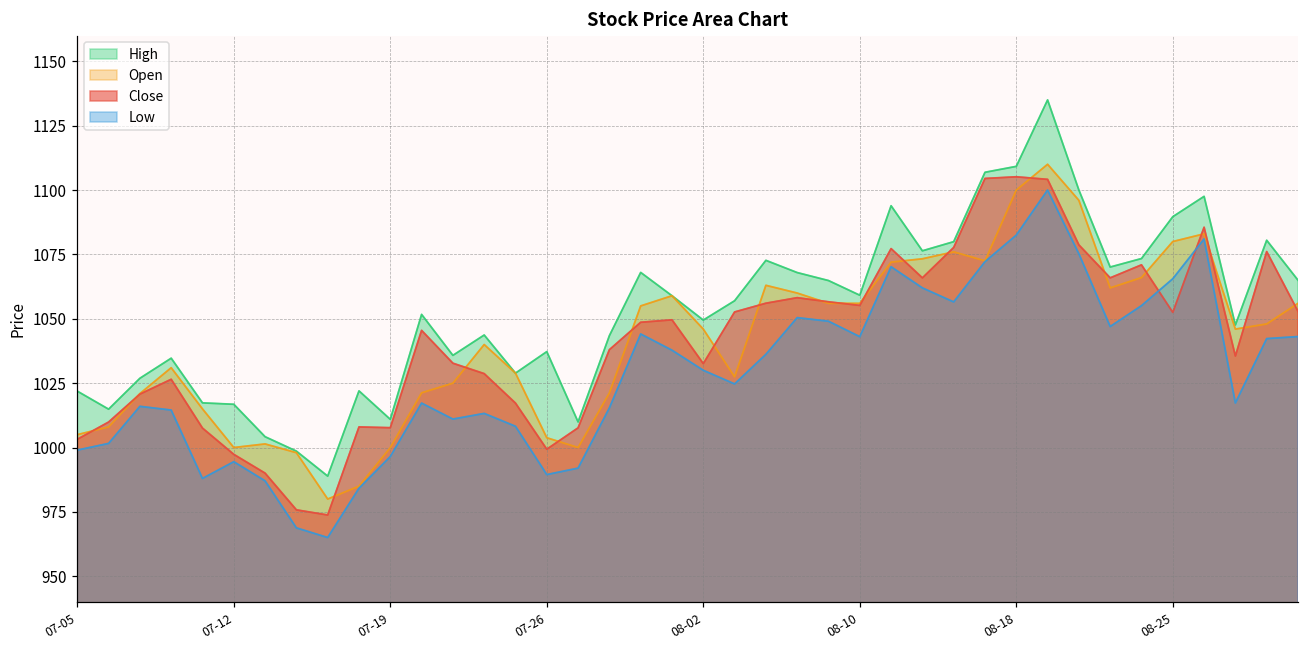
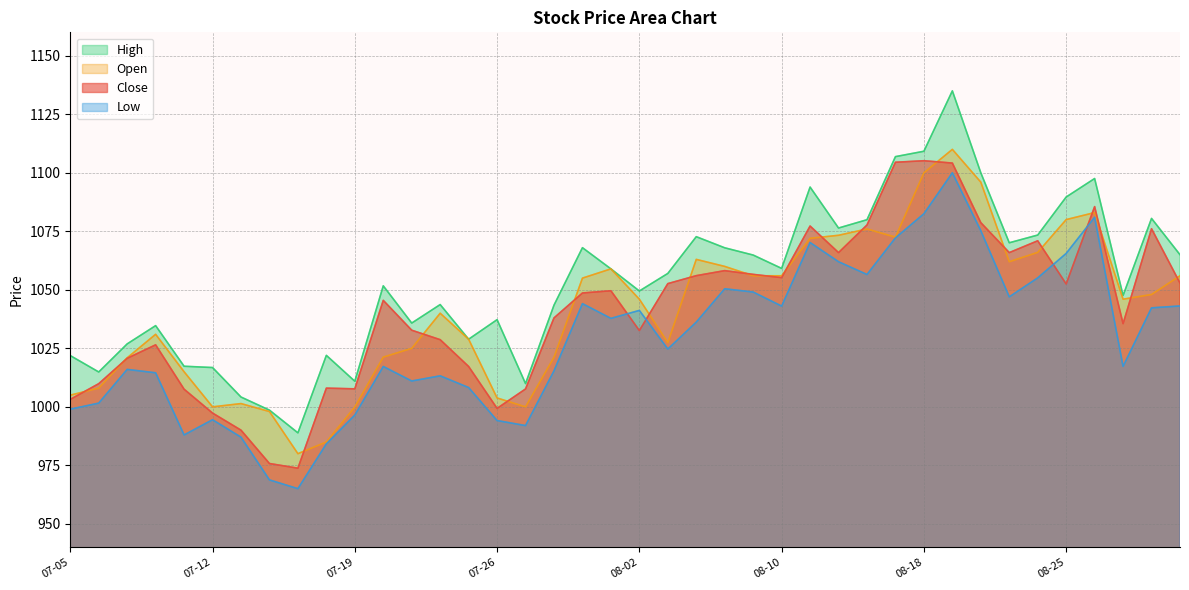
  {
    "High": {
      "07-05": 1022,
      "07-12": 1017,
      "07-19": 1011,
      "07-26": 1037,
      "08-02": 1050,
      "08-10": 1059,
      "08-18": 1109,
      "08-25": 1090
    },
    "Open": {
      "07-05": 1005,
      "07-12": 1000,
      "07-19": 1000,
      "07-26": 1004,
      "08-02": 1046,
      "08-18": 1100,
      "08-25": 1080
    },
    "Close": {
      "07-05": 1003,
      "07-12": 997,
      "07-19": 1008,
      "07-26": 999,
      "08-02": 1033,
      "08-18": 1105,
      "08-25": 1053
    },
    "Low": {
      "07-05": 999,
      "07-12": 995,
      "07-19": 997,
-     "07-26": 990,
-     "08-02": 1030,
+     "07-26": 994,
+     "08-02": 1041,
      "08-10": 1043,
      "08-18": 1083,
      "08-25": 1066
    }
  }
